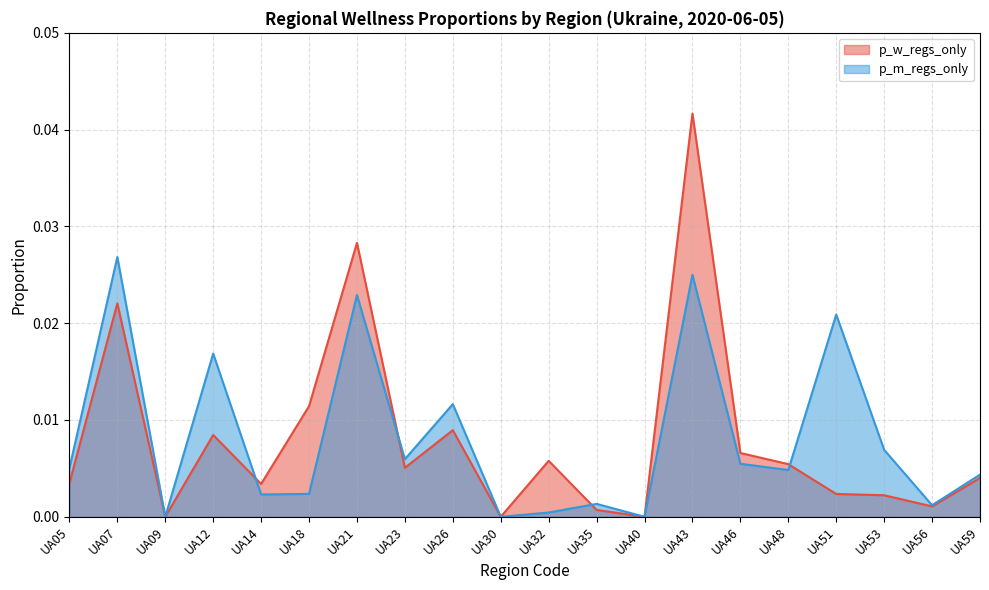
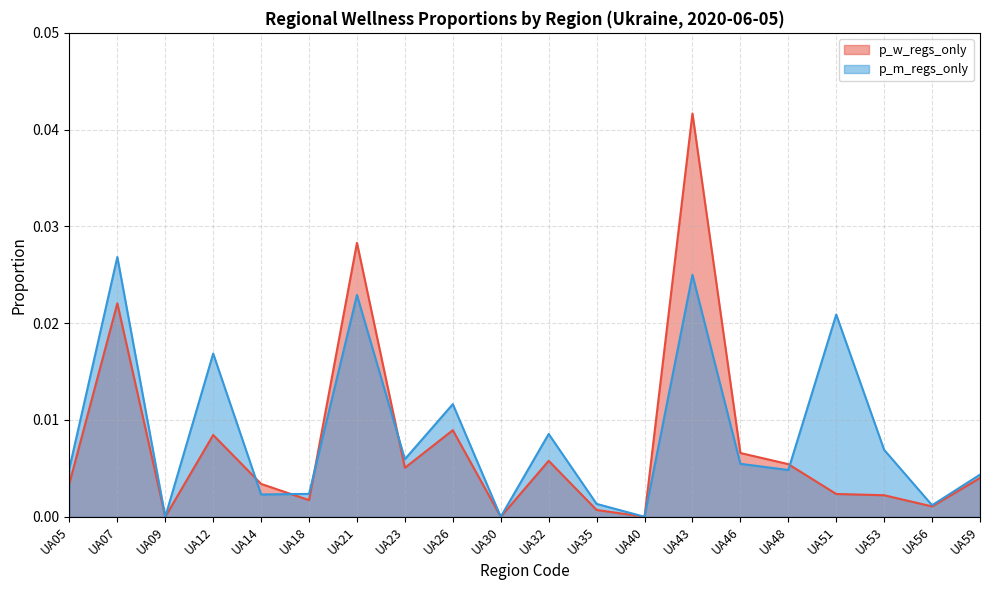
  {
    "p_w_regs_only": {
      "UA05": 0.003,
      "UA07": 0.022,
      "UA12": 0.008,
      "UA14": 0.003,
-     "UA18": 0.011,
+     "UA18": 0.002,
      "UA21": 0.028,
      "UA23": 0.005,
      "UA26": 0.009,
      "UA32": 0.006,
      "UA35": 0.001,
      "UA43": 0.042,
      "UA46": 0.007,
      "UA48": 0.005,
      "UA51": 0.002,
      "UA53": 0.002,
      "UA59": 0.004
    },
    "p_m_regs_only": {
      "UA05": 0.005,
      "UA07": 0.027,
      "UA12": 0.017,
      "UA14": 0.002,
      "UA18": 0.002,
      "UA21": 0.023,
      "UA23": 0.006,
      "UA26": 0.012,
-     "UA32": 0.000,
+     "UA32": 0.009,
      "UA35": 0.001,
      "UA43": 0.025,
      "UA46": 0.005,
      "UA48": 0.005,
      "UA51": 0.021,
      "UA53": 0.007,
      "UA59": 0.004
    }
  }
